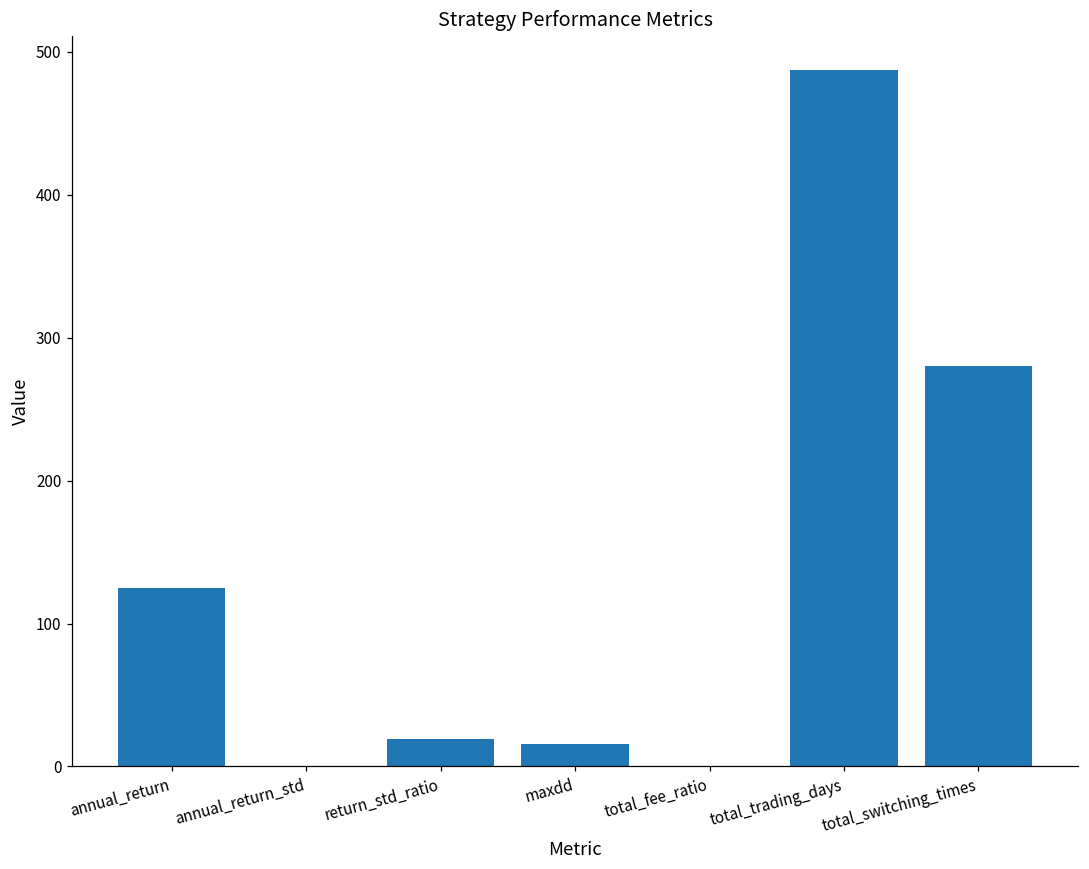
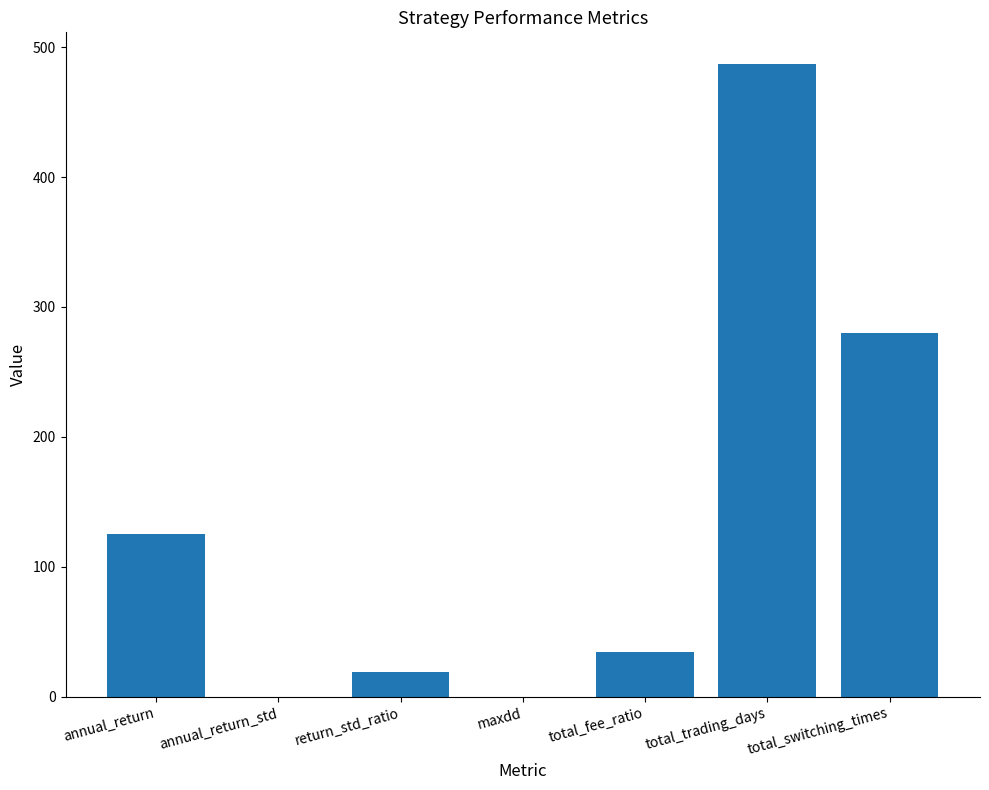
  {
    "annual_return": 125,
    "return_std_ratio": 19,
-   "maxdd": 16,
-   "total_fee_ratio": 1,
+   "maxdd": 0,
+   "total_fee_ratio": 35,
    "total_trading_days": 487,
    "total_switching_times": 280
  }
